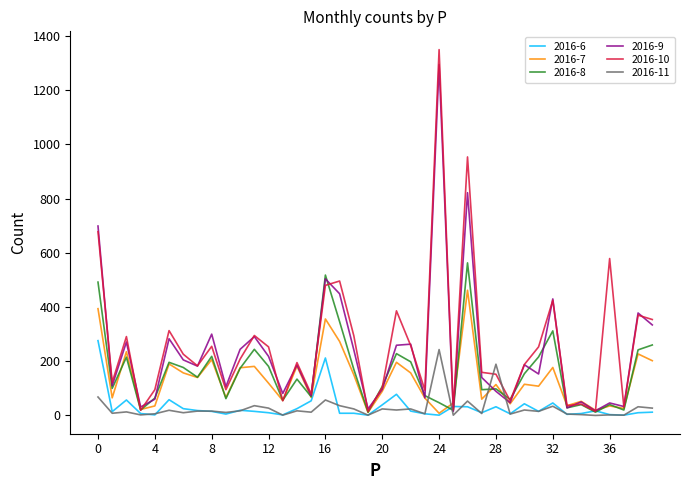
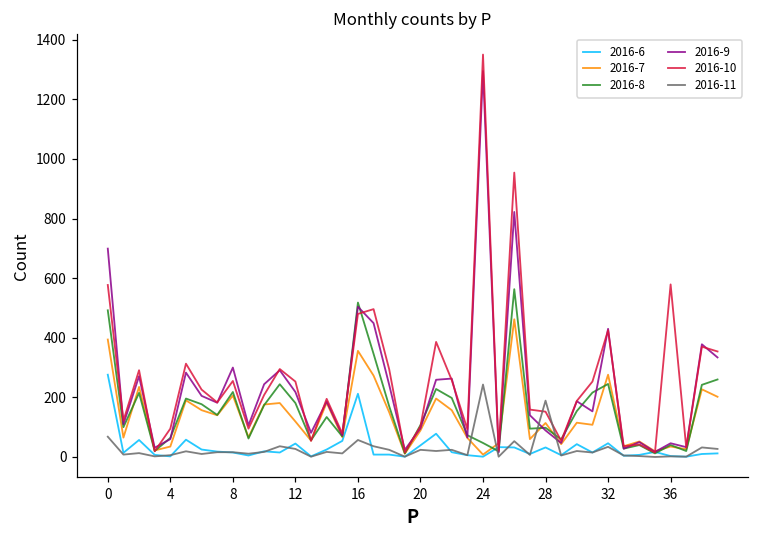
  {
    "2016-6": {
      "0": 280,
-     "12": 10,
+     "12": 50,
      "16": 210,
      "20": 40,
      "28": 30,
      "32": 50
    },
    "2016-7": {
      "0": 390,
      "4": 40,
      "8": 210,
      "12": 120,
      "16": 360,
      "28": 110,
-     "32": 180
+     "32": 280
    },
    "2016-8": {
      "0": 490,
      "8": 220,
      "12": 180,
      "16": 520,
      "24": 50,
-     "32": 310
+     "32": 250
    },
    "2016-9": {
      "0": 700,
      "8": 300,
      "12": 220,
      "16": 500,
      "24": 1300
    },
    "2016-10": {
-     "0": 680,
+     "0": 580,
      "4": 100,
      "8": 260,
      "12": 250,
      "16": 480,
      "24": 1350,
      "28": 150,
      "36": 580
    },
    "2016-11": {
      "0": 70,
      "12": 30,
      "16": 60,
      "20": 20,
      "24": 240,
      "28": 190,
      "32": 30
    }
  }
